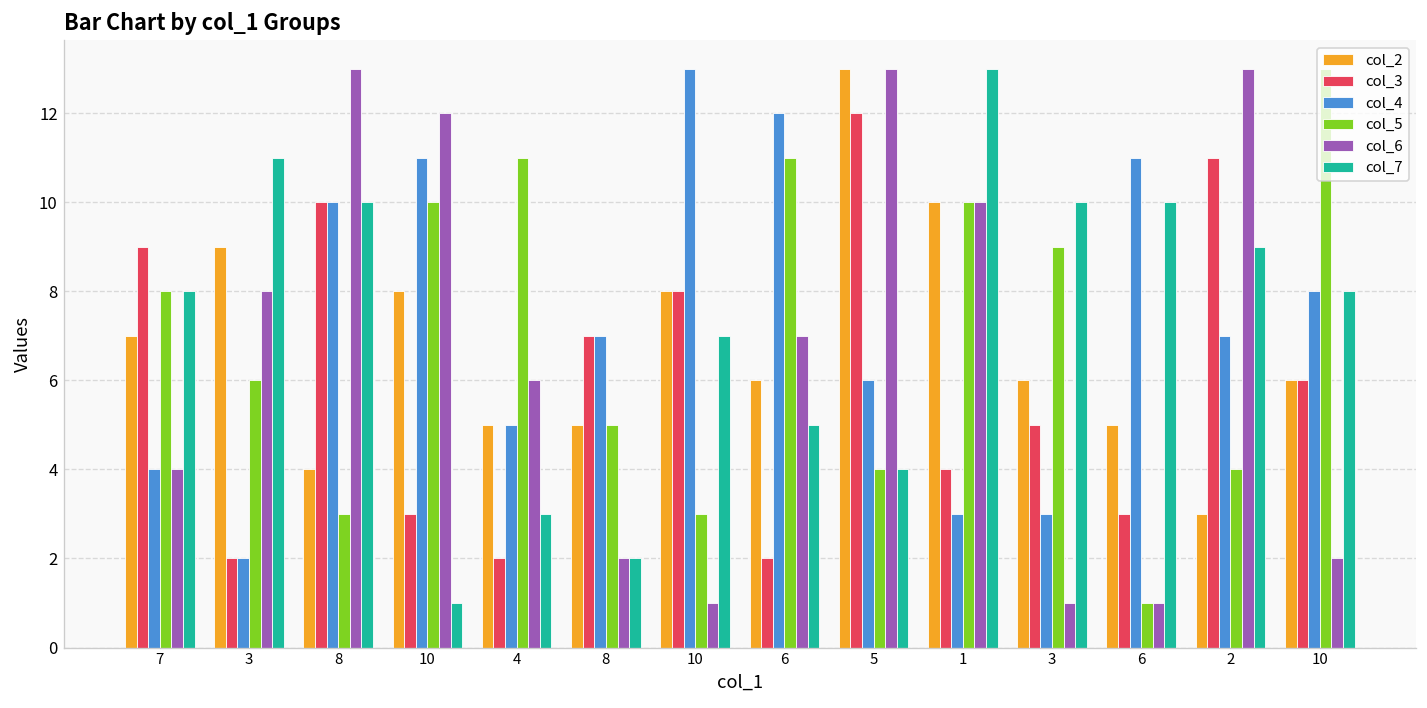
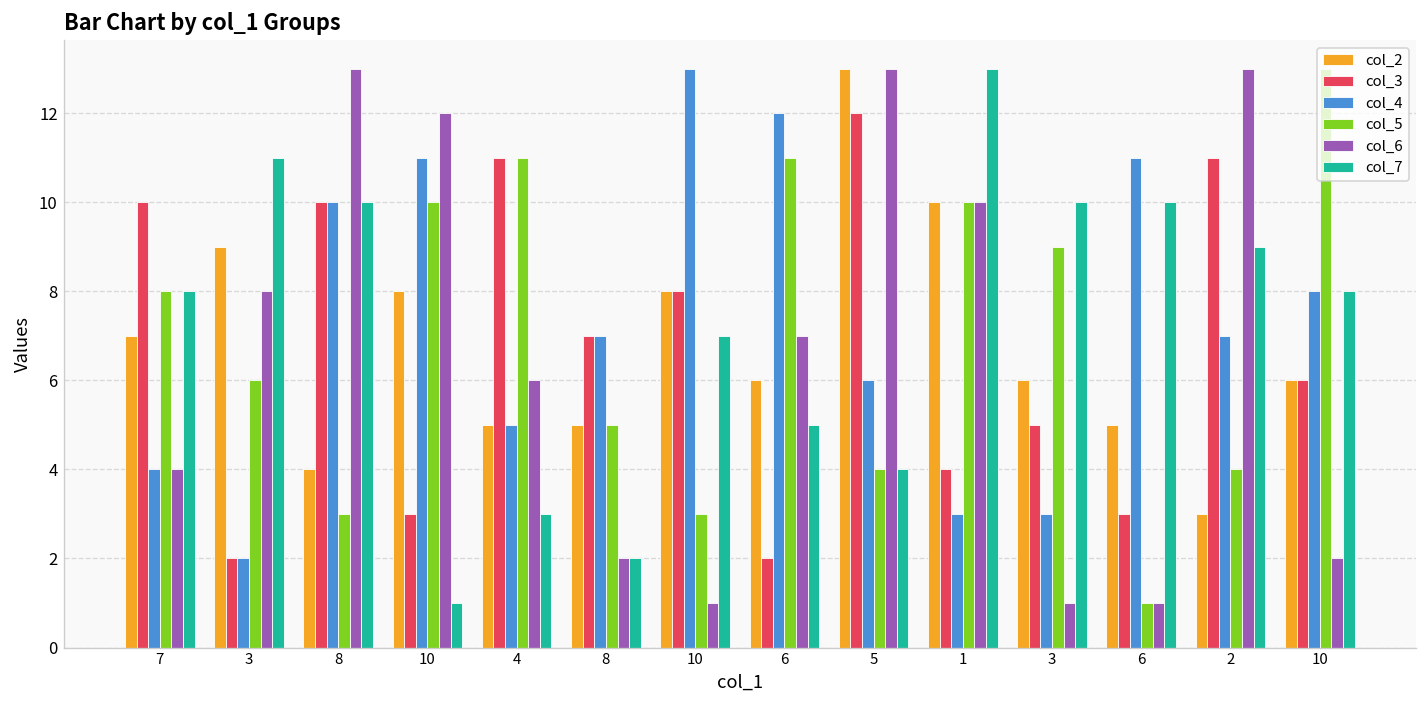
  {
    "col_2": {
      "7": 7,
      "4": 5,
      "5": 13,
      "1": 10,
      "2": 3
    },
    "col_3": {
-     "7": 9,
-     "4": 2,
+     "7": 10,
+     "4": 11,
      "5": 12,
      "1": 4,
      "2": 11
    },
    "col_4": {
      "7": 4,
      "4": 5,
      "5": 6,
      "1": 3,
      "2": 7
    },
    "col_5": {
      "7": 8,
      "4": 11,
      "5": 4,
      "1": 10,
      "2": 4
    },
    "col_6": {
      "7": 4,
      "4": 6,
      "5": 13,
      "1": 10,
      "2": 13
    },
    "col_7": {
      "7": 8,
      "4": 3,
      "5": 4,
      "1": 13,
      "2": 9
    }
  }
